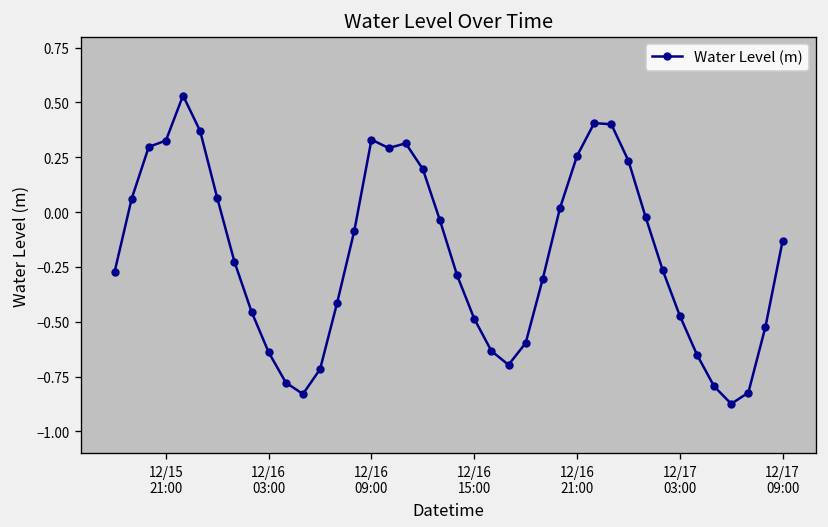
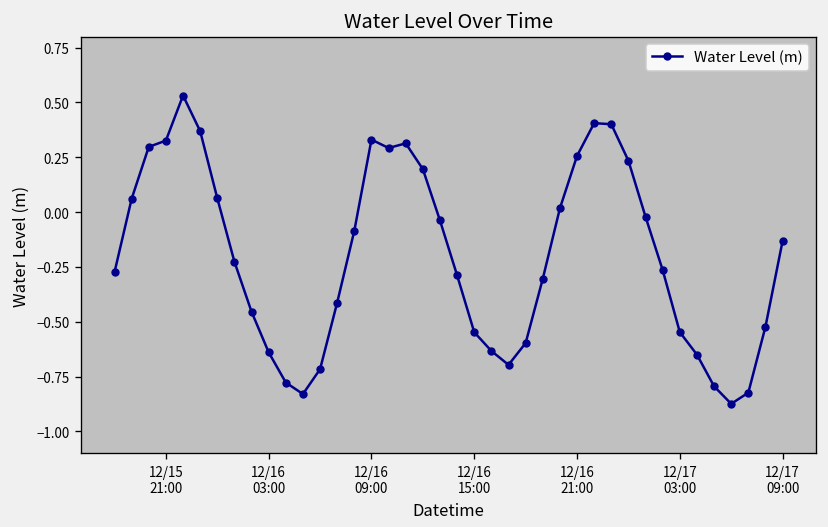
  {
    "12/15 21:00": 0.33,
    "12/16 03:00": -0.64,
    "12/16 09:00": 0.33,
-   "12/16 15:00": -0.49,
+   "12/16 15:00": -0.55,
    "12/16 21:00": 0.26,
-   "12/17 03:00": -0.47,
+   "12/17 03:00": -0.55,
    "12/17 09:00": -0.13
  }
